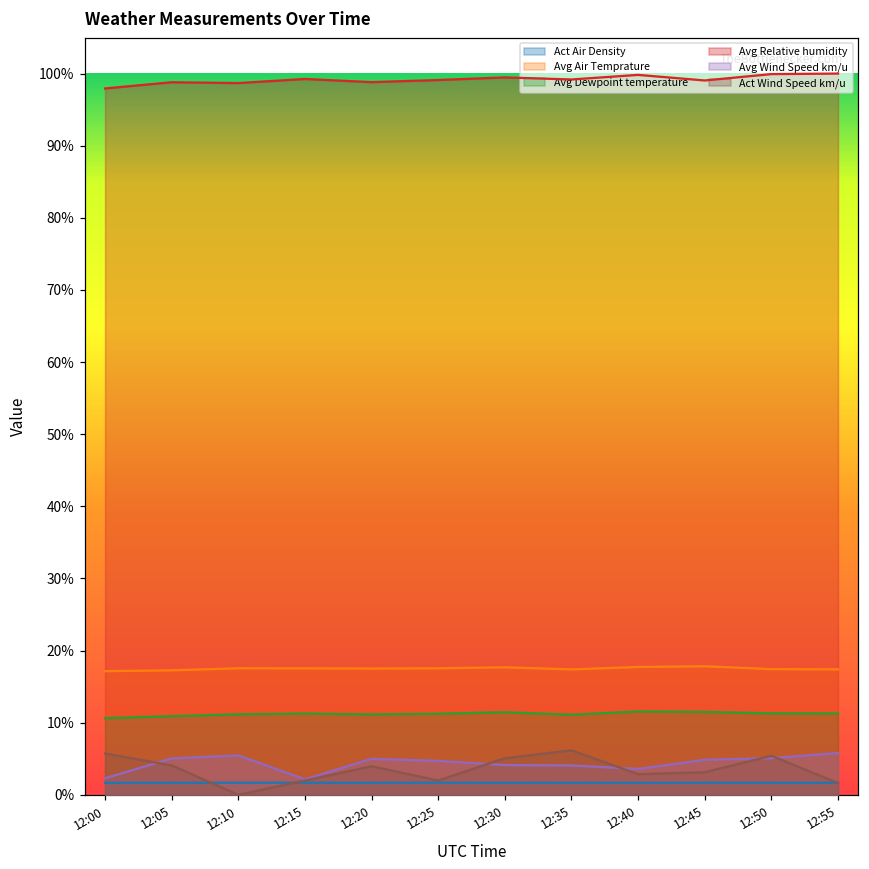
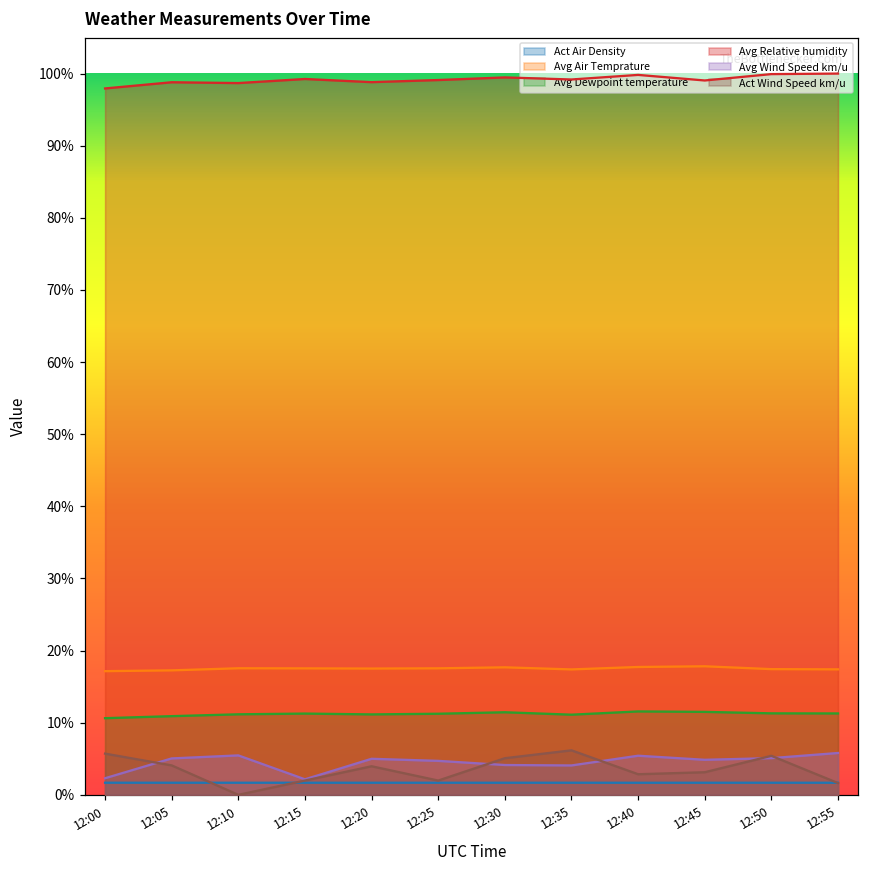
  {
    "Act Air Density": {
      "12:00": "2%",
      "12:05": "2%",
      "12:10": "2%",
      "12:20": "2%",
      "12:30": "2%",
      "12:35": "2%",
      "12:40": "2%",
      "12:45": "2%",
      "12:50": "2%"
    },
    "Avg Dewpoint temperature": {
      "12:00": "11%",
      "12:05": "11%",
      "12:10": "11%",
      "12:15": "11%",
      "12:20": "11%",
      "12:25": "11%",
      "12:30": "11%",
      "12:35": "11%",
      "12:40": "12%",
      "12:45": "12%",
      "12:50": "11%",
      "12:55": "11%"
    },
    "Avg Wind Speed km/u": {
      "12:00": "2%",
      "12:05": "5%",
      "12:10": "5%",
      "12:20": "5%",
      "12:25": "5%",
      "12:30": "4%",
      "12:35": "4%",
-     "12:40": "4%",
+     "12:40": "5%",
      "12:45": "5%",
      "12:55": "6%"
    }
  }
